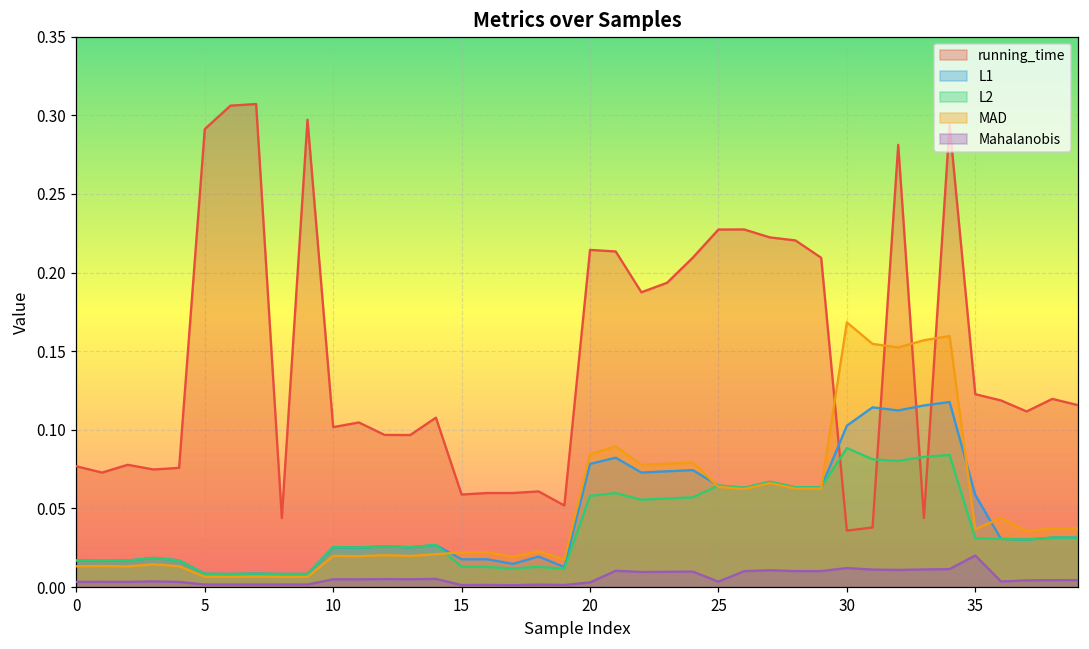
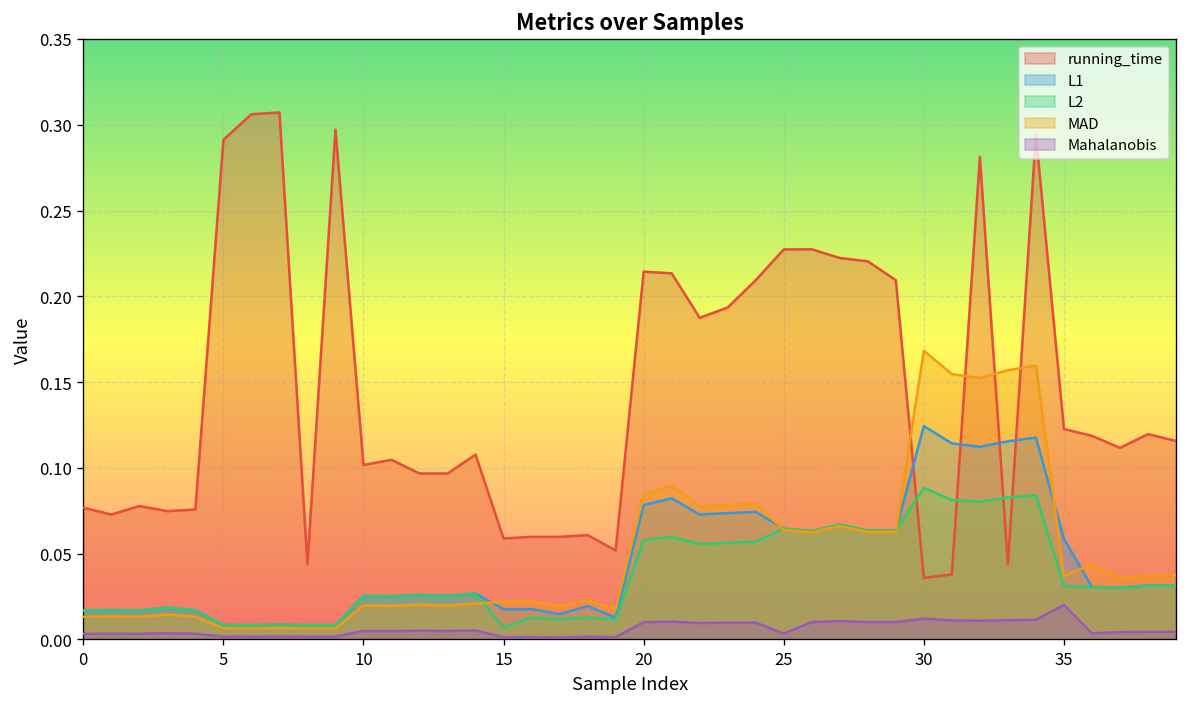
  {
    "L1": {
      "15": 0.018,
      "20": 0.078,
-     "30": 0.103,
+     "30": 0.124,
      "35": 0.059
    },
    "L2": {
-     "15": 0.013,
+     "15": 0.007,
      "20": 0.058,
      "30": 0.088,
      "35": 0.031
    },
    "Mahalanobis": {
      "0": 0.003,
      "5": 0.002,
      "10": 0.005,
      "15": 0.001,
-     "20": 0.003,
+     "20": 0.010,
      "25": 0.003,
      "30": 0.012,
      "35": 0.020
    }
  }
